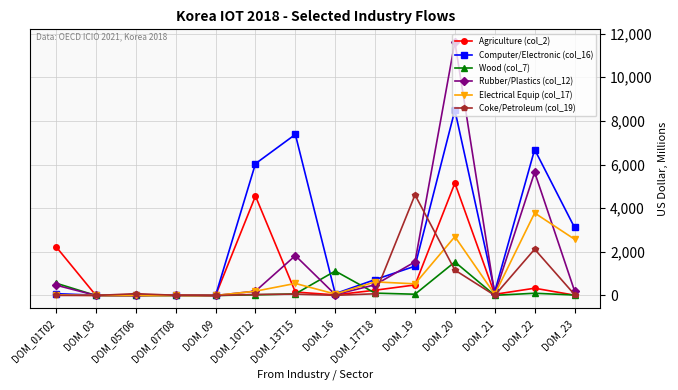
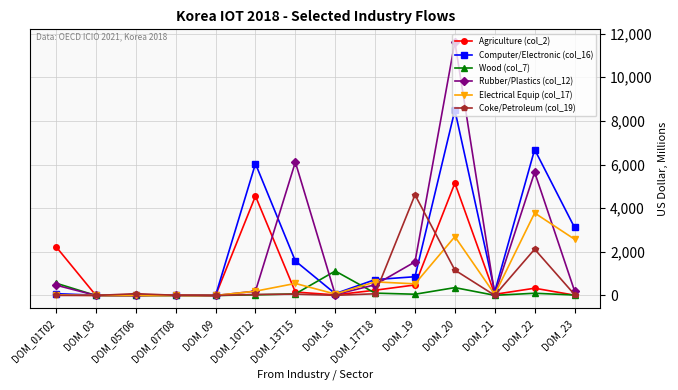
  {
    "Agriculture (col_2)": {
      "DOM_01T02": "2,200",
      "DOM_10T12": "4,600",
      "DOM_17T18": "200",
      "DOM_20": "5,100",
      "DOM_22": "300"
    },
    "Computer/Electronic (col_16)": {
      "DOM_10T12": "6,000",
-     "DOM_13T15": "7,400",
-     "DOM_19": "1,300",
+     "DOM_13T15": "1,600",
+     "DOM_19": "900",
      "DOM_21": "200",
      "DOM_22": "6,700",
      "DOM_23": "3,100"
    },
    "Wood (col_7)": {
      "DOM_16": "1,100",
      "DOM_19": "100",
-     "DOM_20": "1,500",
+     "DOM_20": "400",
      "DOM_22": "100"
    },
    "Rubber/Plastics (col_12)": {
-     "DOM_13T15": "1,800",
+     "DOM_13T15": "6,100",
      "DOM_17T18": "500",
      "DOM_19": "1,500",
      "DOM_22": "5,600",
      "DOM_23": "200"
    },
    "Electrical Equip (col_17)": {
      "DOM_13T15": "600",
      "DOM_20": "2,700",
      "DOM_22": "3,800",
      "DOM_23": "2,600"
    },
    "Coke/Petroleum (col_19)": {
      "DOM_19": "4,600",
      "DOM_20": "1,200",
      "DOM_22": "2,100"
    }
  }
